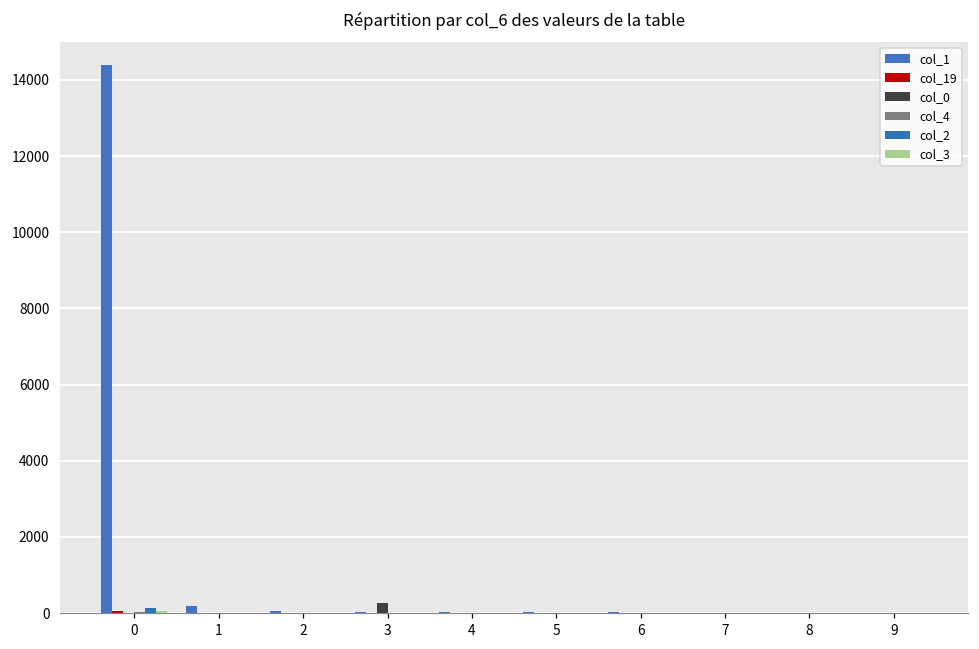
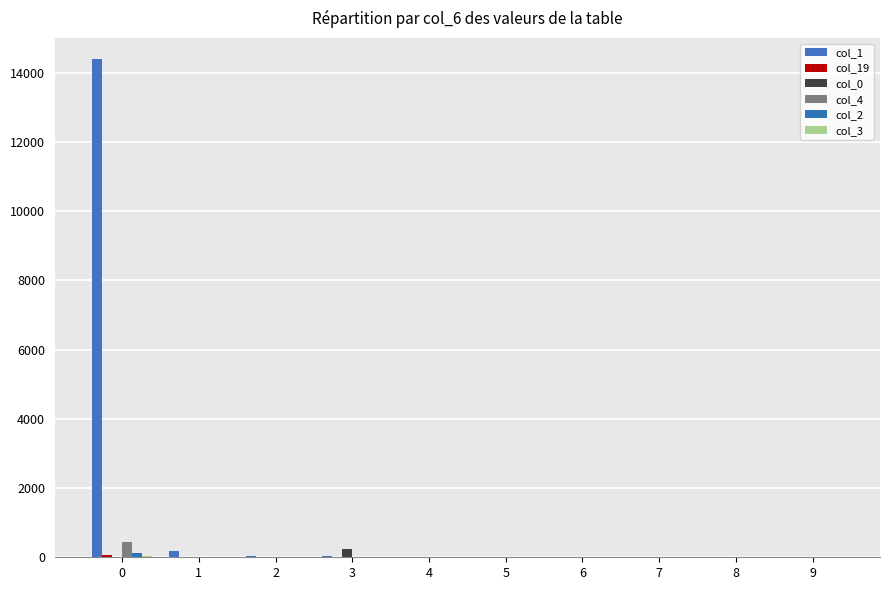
  {
    "col_19": {
      "3": 0,
      "7": 0,
      "8": 0
    },
    "col_0": {
      "3": 300
    },
    "col_4": {
-     "0": 0,
+     "0": 400,
      "4": 0,
      "7": 0,
      "8": 0,
      "9": 0
    },
    "col_3": {
      "3": 0,
      "5": 0,
      "6": 0,
      "7": 0,
      "9": 0
    }
  }
